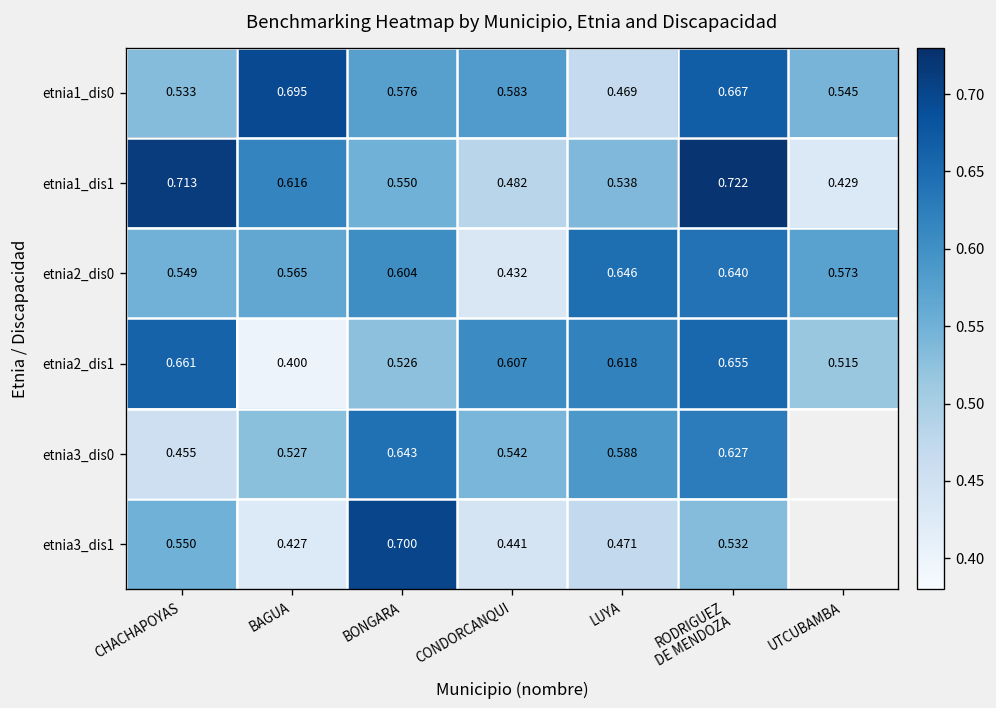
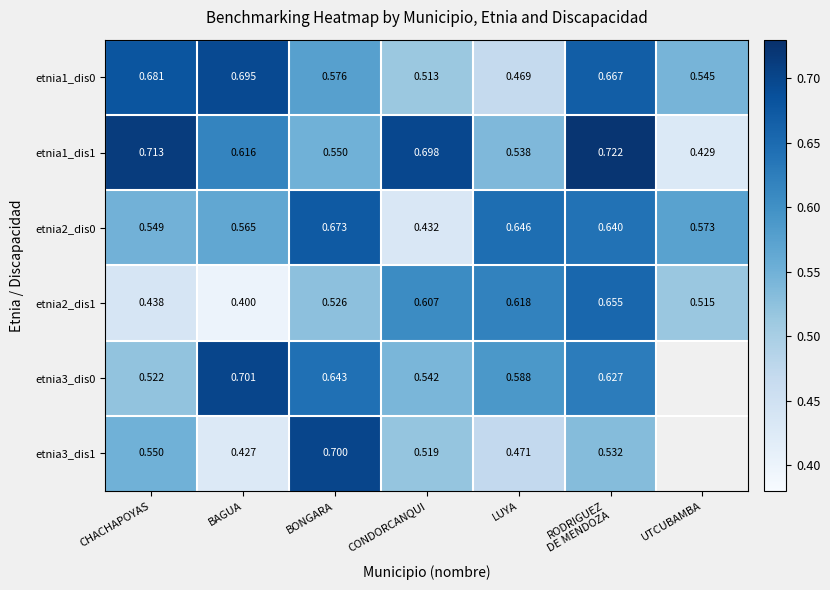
  {
    "etnia1_dis0": {
-     "CHACHAPOYAS": 0.533,
+     "CHACHAPOYAS": 0.681,
      "BAGUA": 0.695,
      "BONGARA": 0.576,
-     "CONDORCANQUI": 0.583,
+     "CONDORCANQUI": 0.513,
      "LUYA": 0.469,
      "RODRIGUEZ DE MENDOZA": 0.667,
      "UTCUBAMBA": 0.545
    },
    "etnia1_dis1": {
      "CHACHAPOYAS": 0.713,
      "BAGUA": 0.616,
      "BONGARA": 0.550,
-     "CONDORCANQUI": 0.482,
+     "CONDORCANQUI": 0.698,
      "LUYA": 0.538,
      "RODRIGUEZ DE MENDOZA": 0.722,
      "UTCUBAMBA": 0.429
    },
    "etnia2_dis0": {
      "CHACHAPOYAS": 0.549,
      "BAGUA": 0.565,
-     "BONGARA": 0.604,
+     "BONGARA": 0.673,
      "CONDORCANQUI": 0.432,
      "LUYA": 0.646,
      "RODRIGUEZ DE MENDOZA": 0.640,
      "UTCUBAMBA": 0.573
    },
    "etnia2_dis1": {
-     "CHACHAPOYAS": 0.661,
+     "CHACHAPOYAS": 0.438,
      "BAGUA": 0.400,
      "BONGARA": 0.526,
      "CONDORCANQUI": 0.607,
      "LUYA": 0.618,
      "RODRIGUEZ DE MENDOZA": 0.655,
      "UTCUBAMBA": 0.515
    },
    "etnia3_dis0": {
-     "CHACHAPOYAS": 0.455,
-     "BAGUA": 0.527,
+     "CHACHAPOYAS": 0.522,
+     "BAGUA": 0.701,
      "BONGARA": 0.643,
      "CONDORCANQUI": 0.542,
      "LUYA": 0.588,
      "RODRIGUEZ DE MENDOZA": 0.627
    },
    "etnia3_dis1": {
      "CHACHAPOYAS": 0.550,
      "BAGUA": 0.427,
      "BONGARA": 0.700,
-     "CONDORCANQUI": 0.441,
+     "CONDORCANQUI": 0.519,
      "LUYA": 0.471,
      "RODRIGUEZ DE MENDOZA": 0.532
    }
  }
